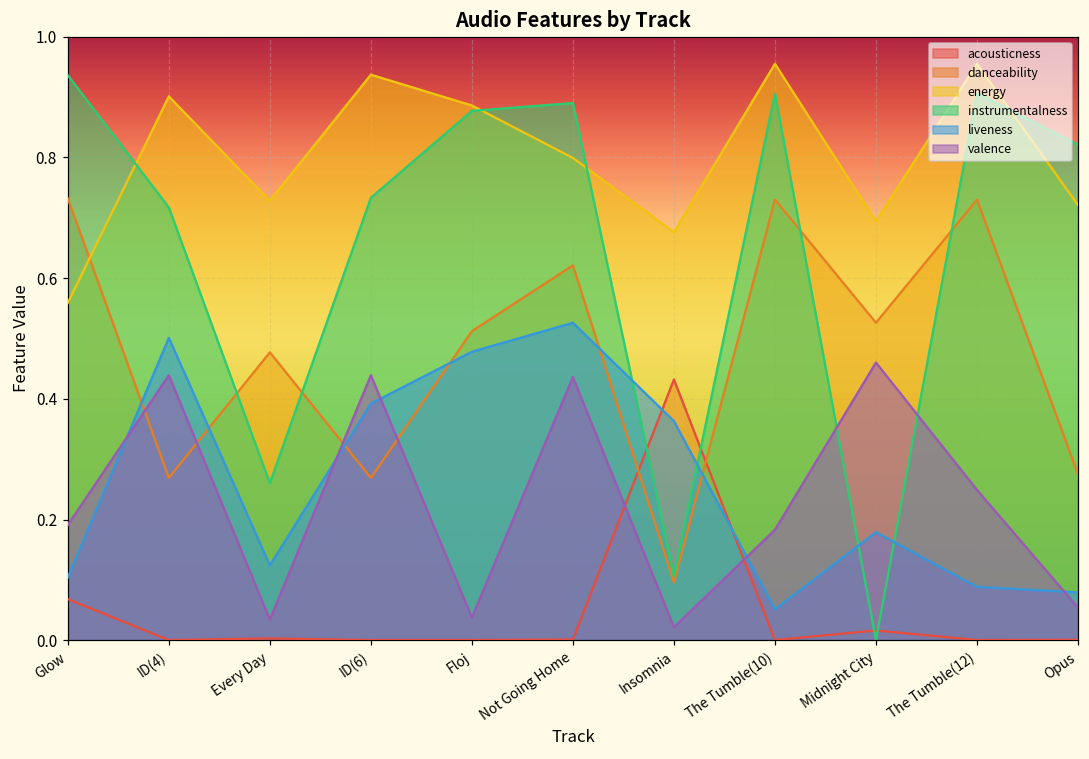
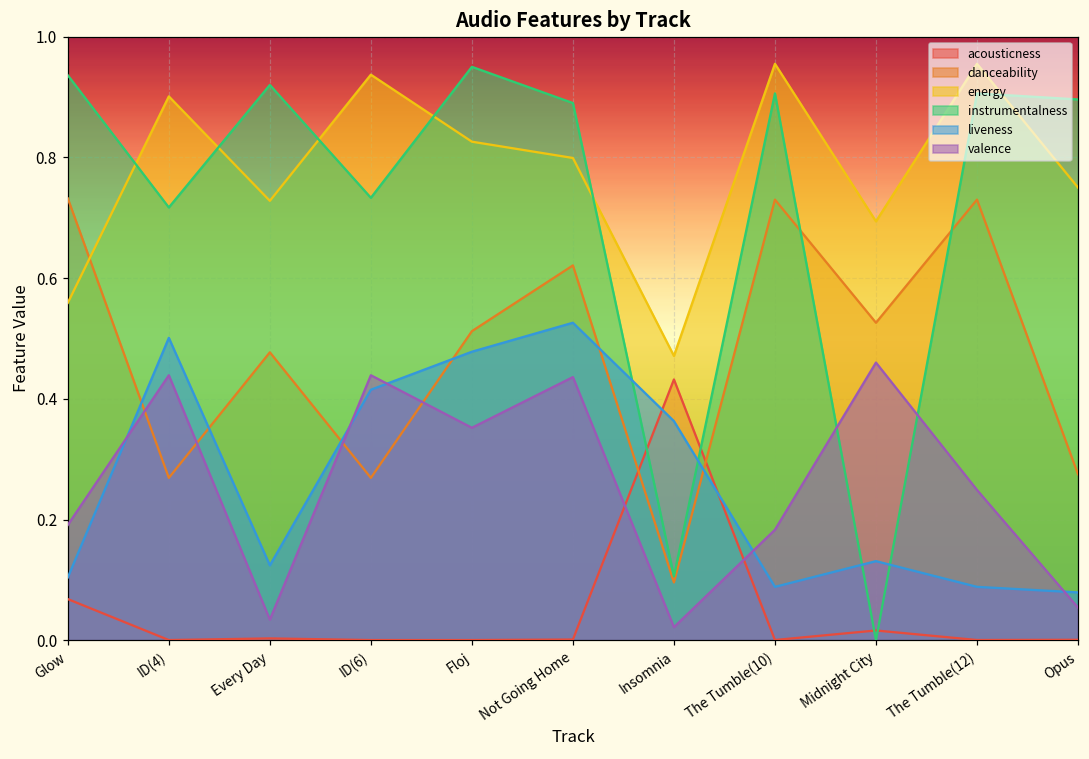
  {
    "energy": {
      "Glow": 0.56,
      "ID(4)": 0.90,
      "Every Day": 0.73,
      "ID(6)": 0.94,
-     "Floj": 0.89,
+     "Floj": 0.83,
      "Not Going Home": 0.80,
-     "Insomnia": 0.68,
+     "Insomnia": 0.47,
      "The Tumble(10)": 0.96,
      "Midnight City": 0.69,
-     "Opus": 0.72
+     "Opus": 0.75
    },
    "instrumentalness": {
      "Glow": 0.94,
      "ID(4)": 0.72,
-     "Every Day": 0.26,
+     "Every Day": 0.92,
      "ID(6)": 0.73,
-     "Floj": 0.88,
+     "Floj": 0.95,
      "Not Going Home": 0.89,
      "Insomnia": 0.11,
      "The Tumble(10)": 0.91,
      "Midnight City": 0.00,
-     "Opus": 0.82
+     "Opus": 0.90
    },
    "liveness": {
      "Glow": 0.10,
      "ID(4)": 0.50,
      "Every Day": 0.12,
-     "ID(6)": 0.39,
+     "ID(6)": 0.42,
      "Floj": 0.48,
      "Not Going Home": 0.53,
      "Insomnia": 0.36,
-     "The Tumble(10)": 0.05,
-     "Midnight City": 0.18,
+     "The Tumble(10)": 0.09,
+     "Midnight City": 0.13,
      "The Tumble(12)": 0.09,
      "Opus": 0.08
    },
    "valence": {
      "Glow": 0.19,
      "ID(4)": 0.44,
      "Every Day": 0.03,
      "ID(6)": 0.44,
-     "Floj": 0.04,
+     "Floj": 0.35,
      "Not Going Home": 0.44,
      "Insomnia": 0.02,
      "The Tumble(10)": 0.18,
      "Midnight City": 0.46,
      "The Tumble(12)": 0.25,
      "Opus": 0.05
    }
  }
